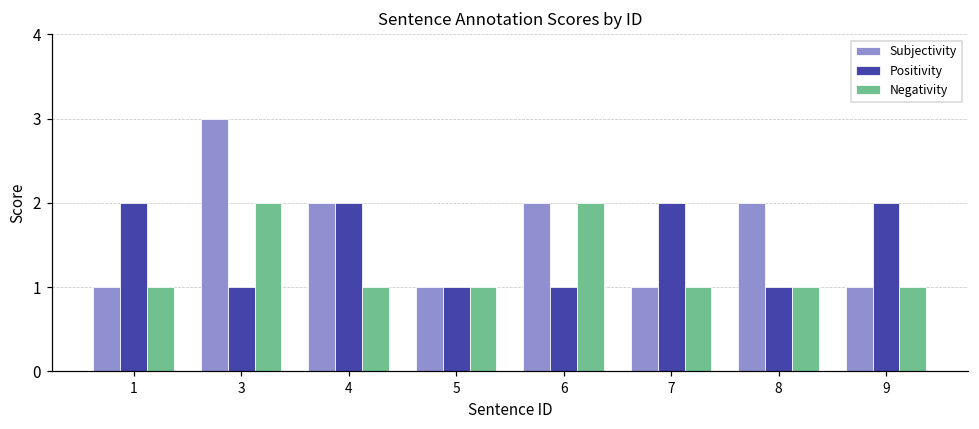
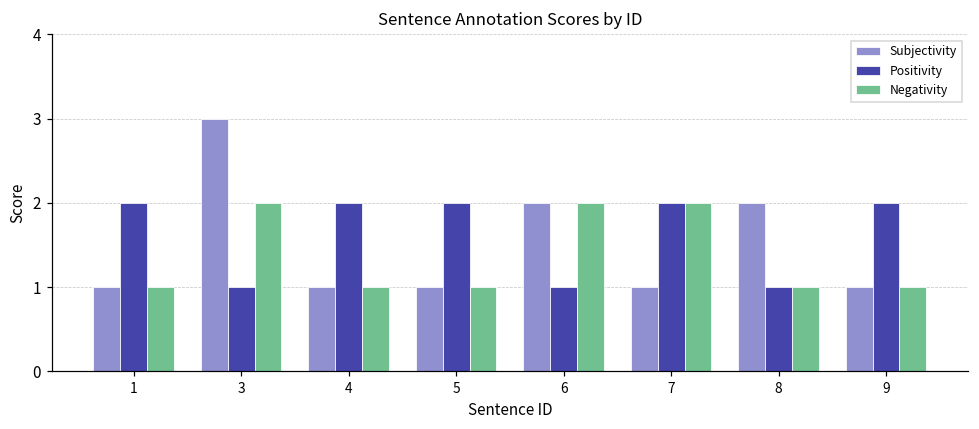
  {
    "Subjectivity": {
      "1": 1,
      "3": 3,
-     "4": 2,
+     "4": 1,
      "5": 1,
      "6": 2,
      "7": 1,
      "8": 2,
      "9": 1
    },
    "Positivity": {
      "1": 2,
      "3": 1,
      "4": 2,
-     "5": 1,
+     "5": 2,
      "6": 1,
      "7": 2,
      "8": 1,
      "9": 2
    },
    "Negativity": {
      "1": 1,
      "3": 2,
      "4": 1,
      "5": 1,
      "6": 2,
-     "7": 1,
+     "7": 2,
      "8": 1,
      "9": 1
    }
  }
